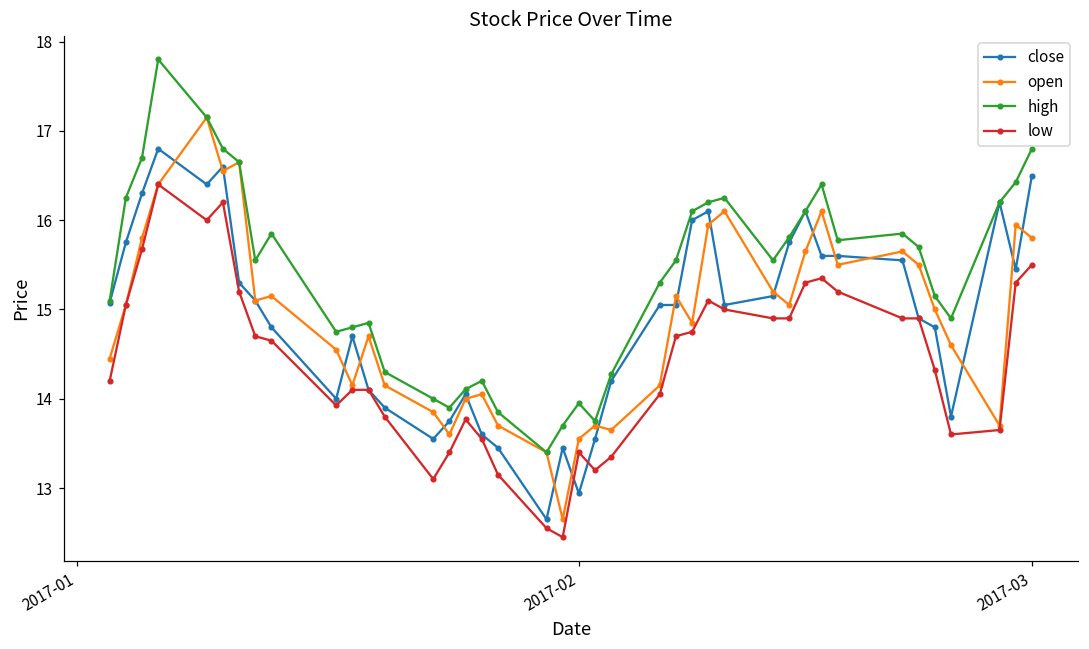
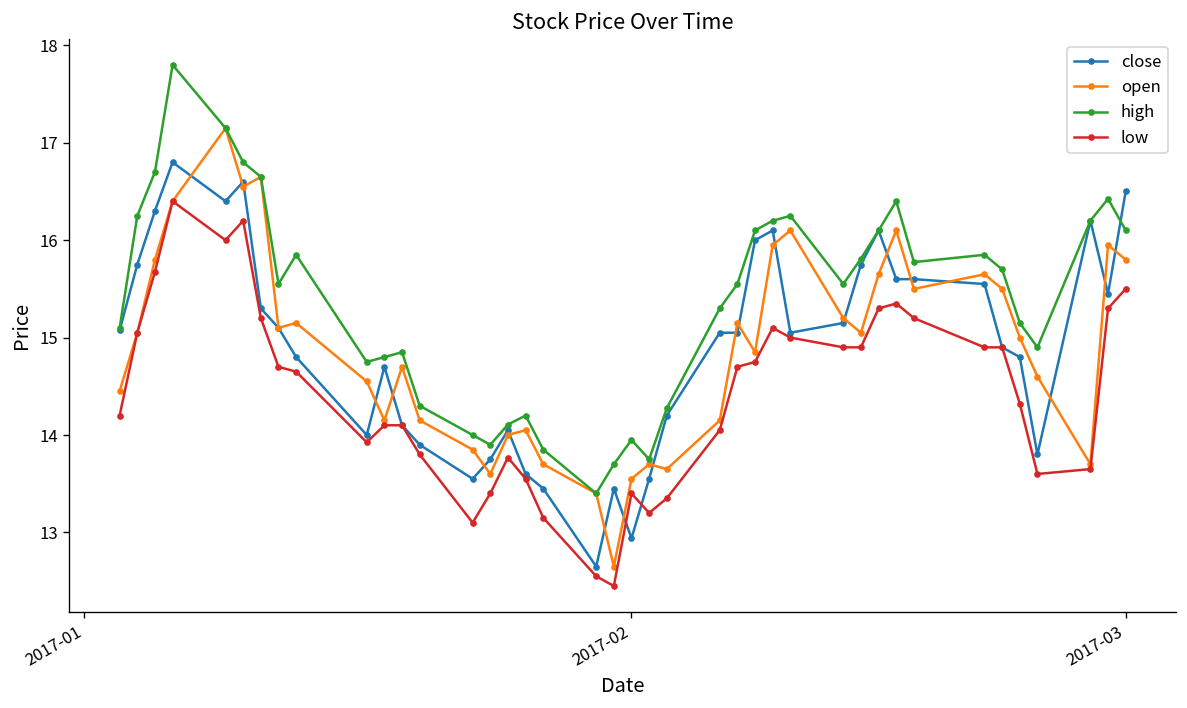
  {
    "close": {
      "2017-02": 12.9,
      "2017-03": 16.5
    },
    "open": {
      "2017-02": 13.6,
      "2017-03": 15.8
    },
    "high": {
      "2017-02": 14.0,
-     "2017-03": 16.8
+     "2017-03": 16.1
    },
    "low": {
      "2017-02": 13.4,
      "2017-03": 15.5
    }
  }
